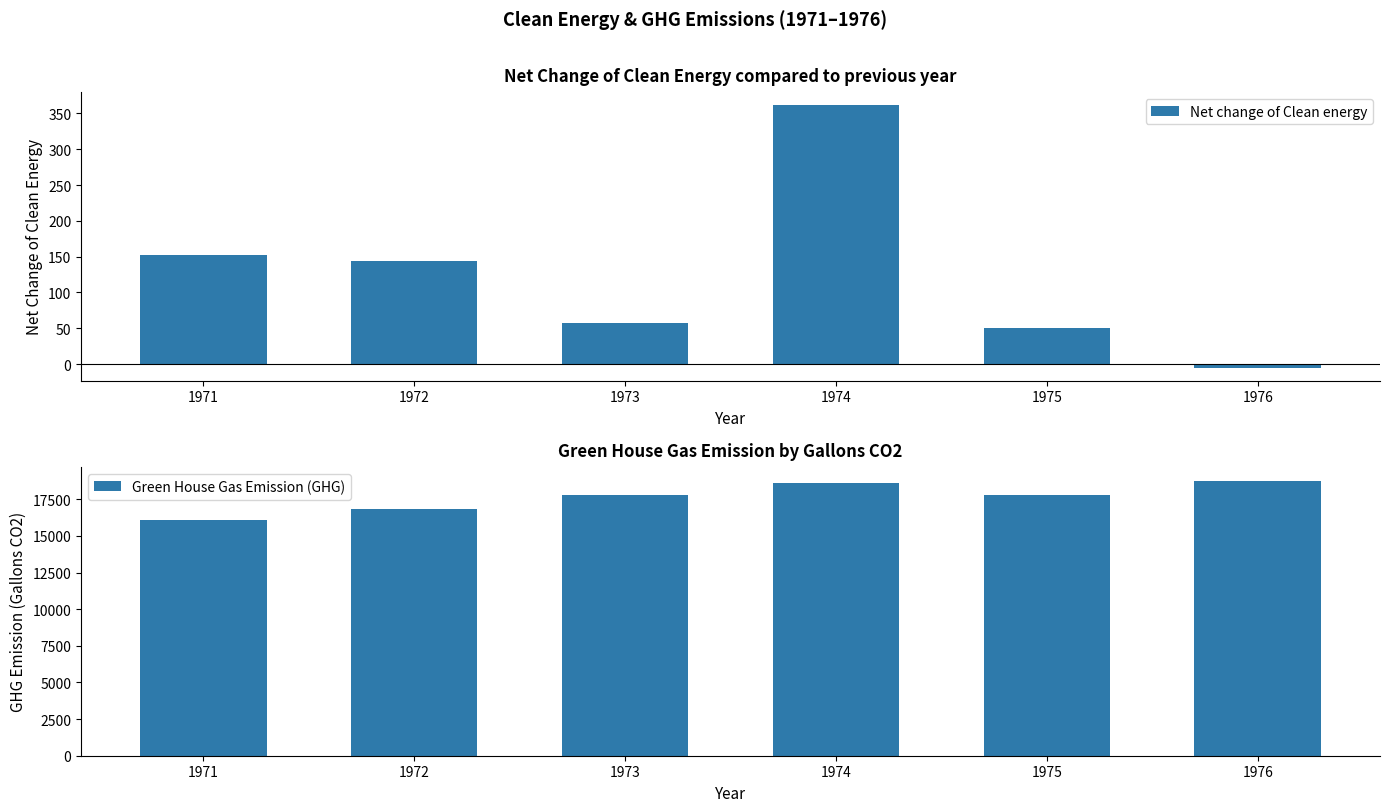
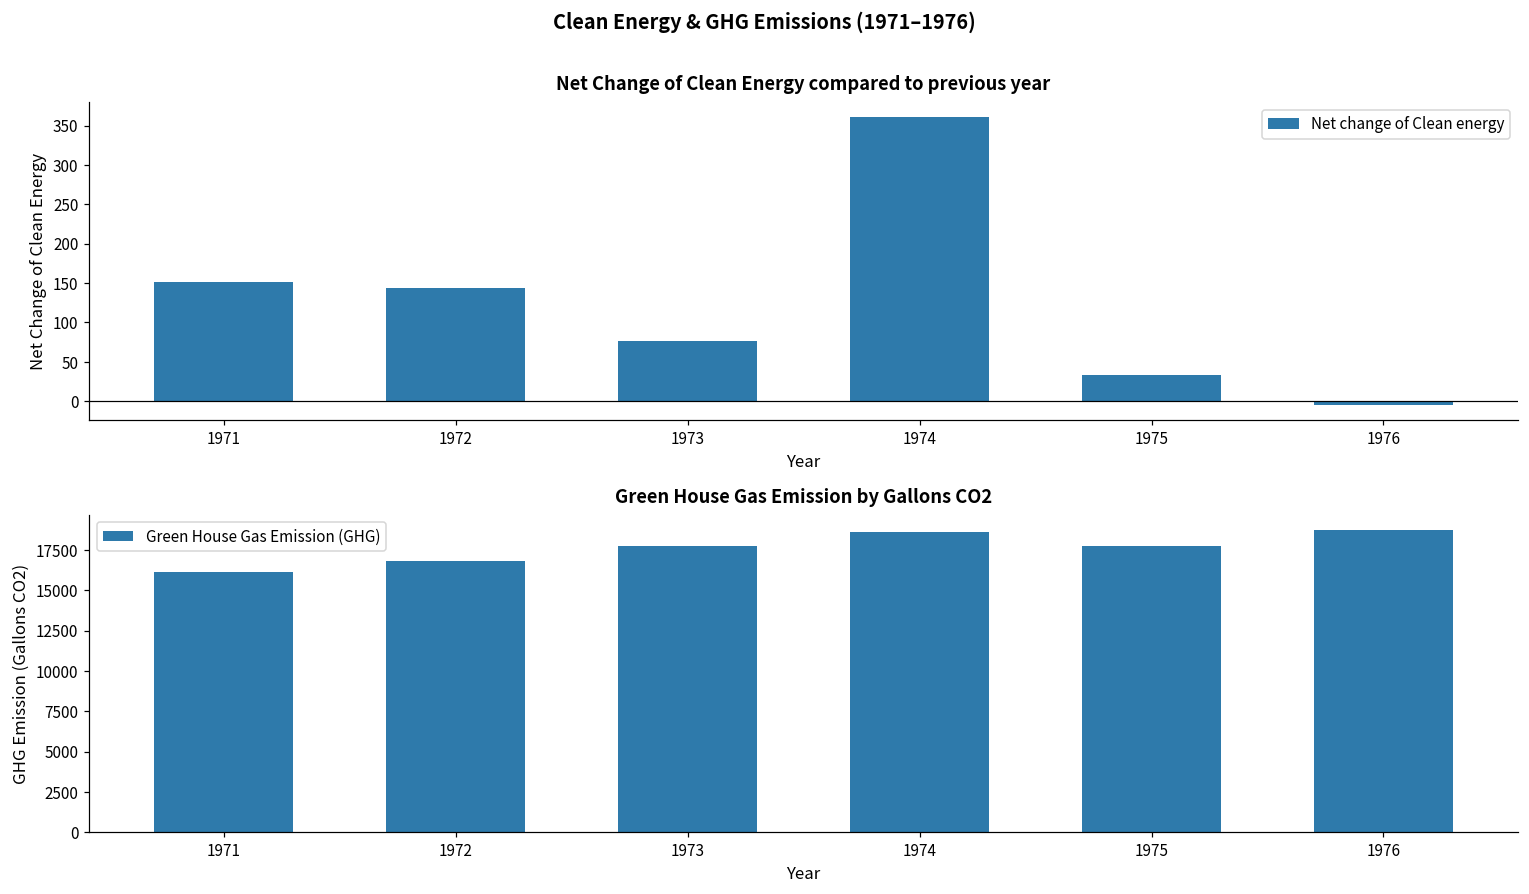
  {
    "Net Change of Clean Energy compared to previous year": {
      "1971": 150,
      "1972": 140,
-     "1973": 60,
+     "1973": 80,
      "1974": 360,
-     "1975": 50,
+     "1975": 30,
      "1976": 0
    },
    "Green House Gas Emission by Gallons CO2": {
      "1971": 16100,
      "1972": 16800,
      "1973": 17800,
      "1974": 18600,
      "1975": 17800,
      "1976": 18800
    }
  }
